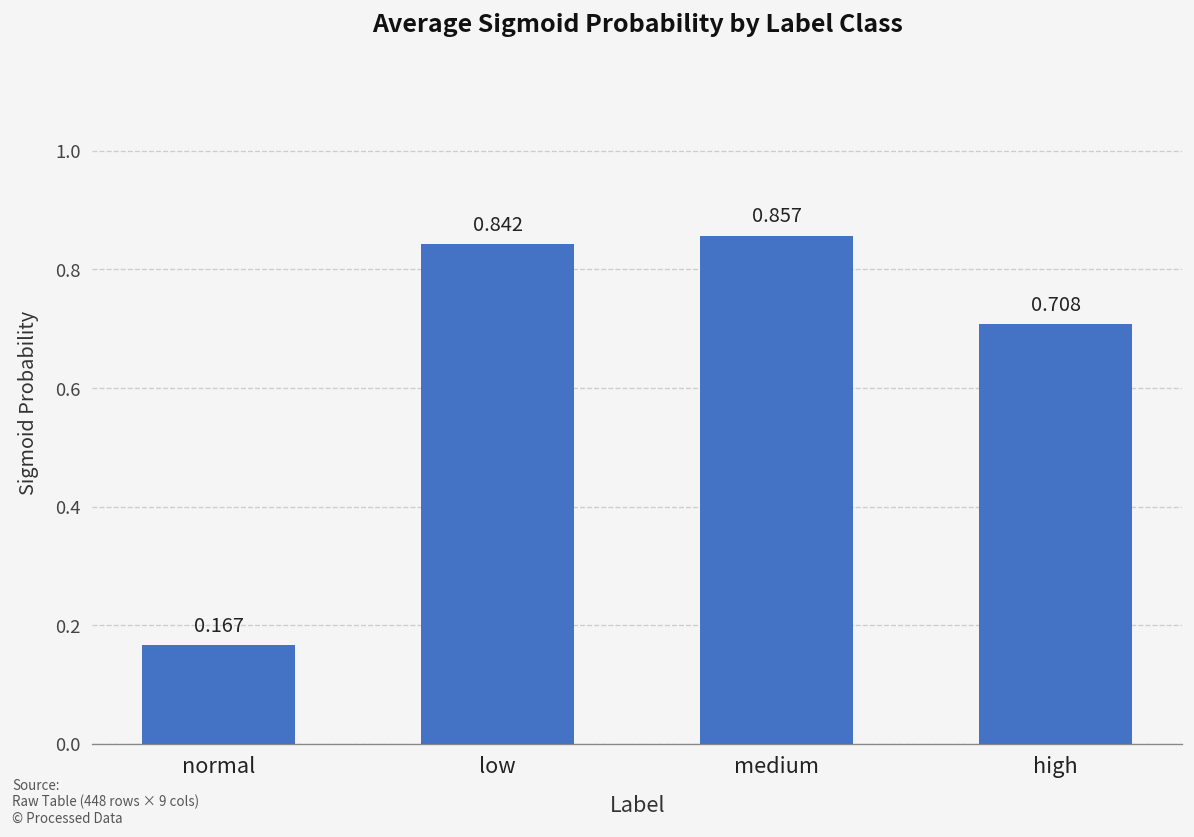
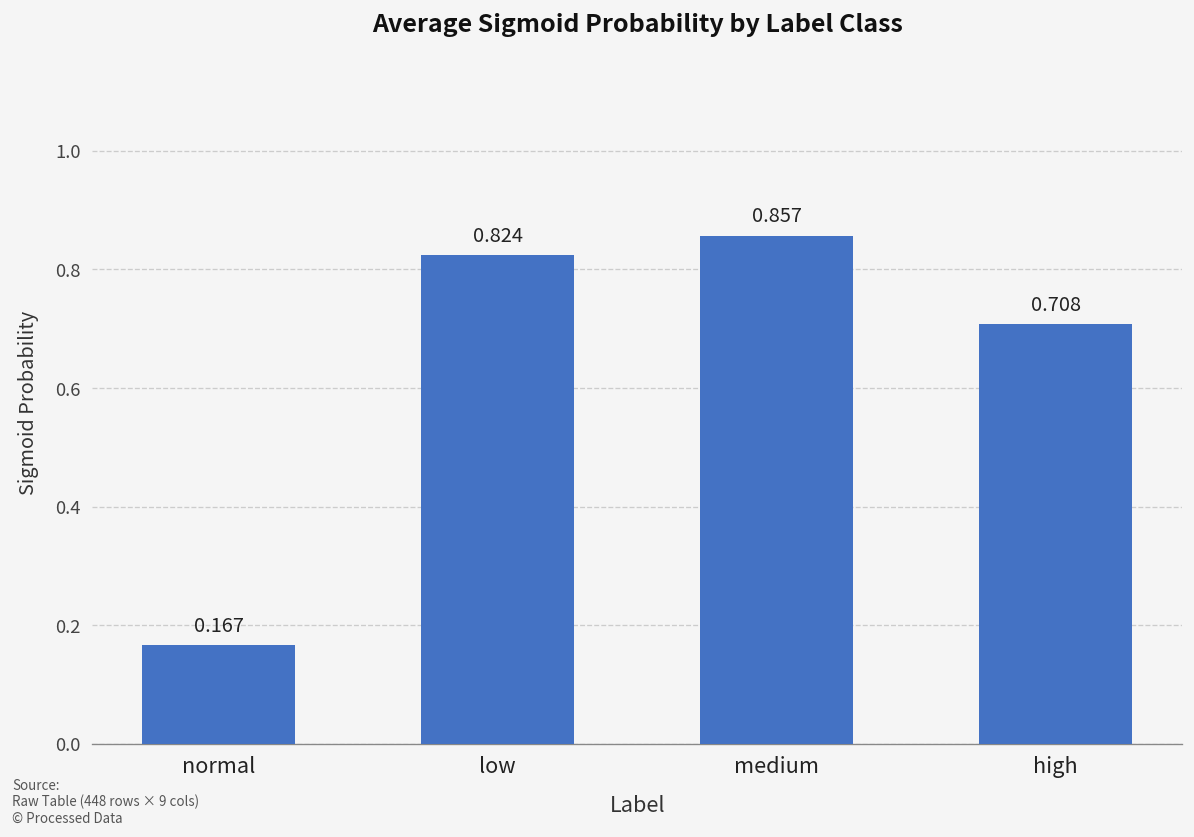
  {
    "normal": 0.167,
-   "low": 0.842,
+   "low": 0.824,
    "medium": 0.857,
    "high": 0.708
  }
